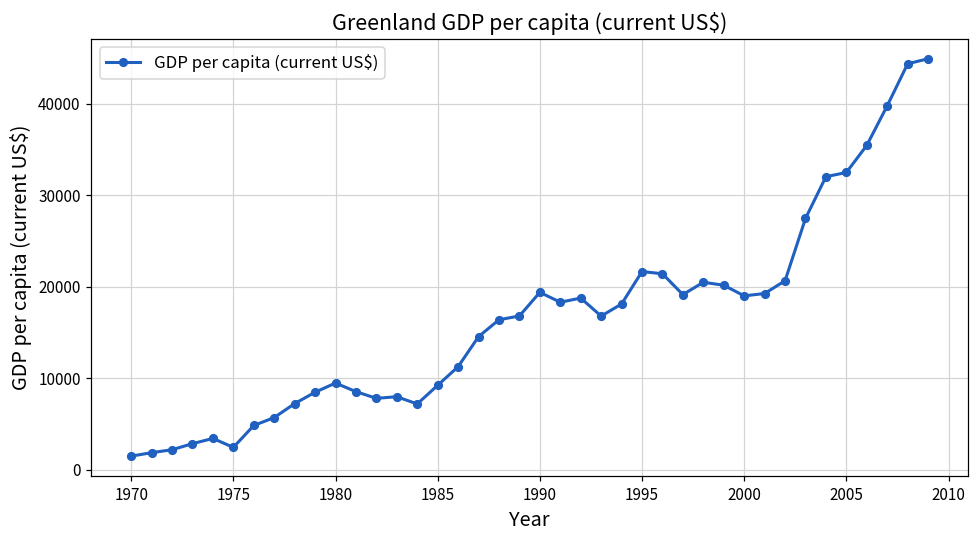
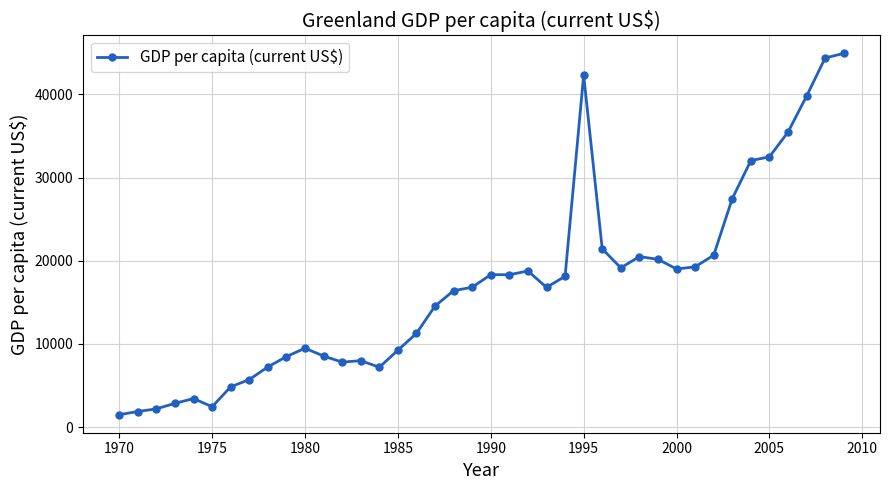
  {
    "1970": 1000,
    "1975": 2000,
    "1980": 9000,
    "1985": 9000,
-   "1990": 19000,
-   "1995": 22000,
+   "1990": 18000,
+   "1995": 42000,
    "2000": 19000,
    "2005": 32000
  }
